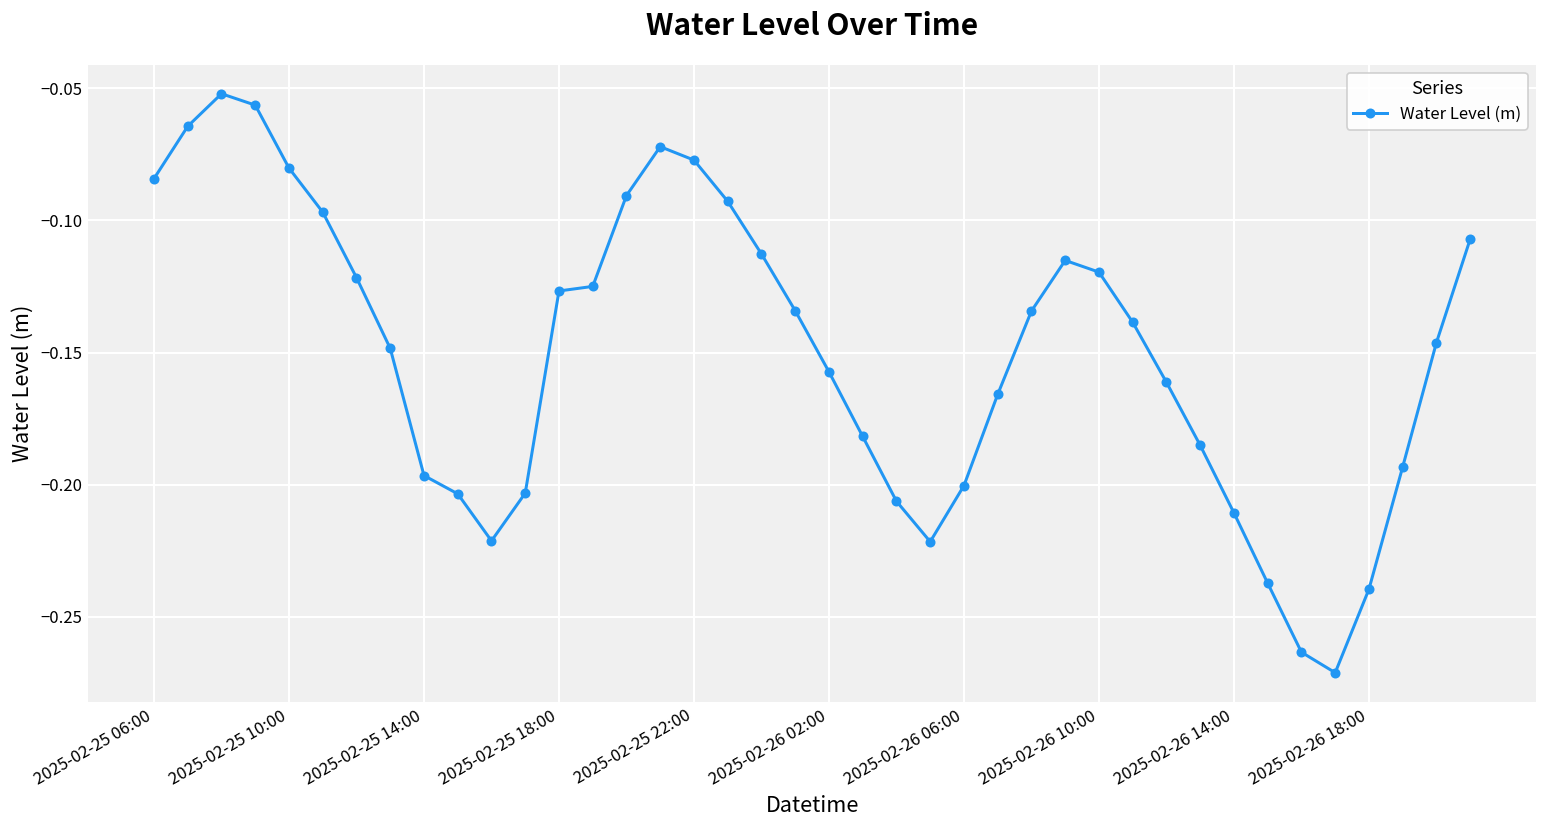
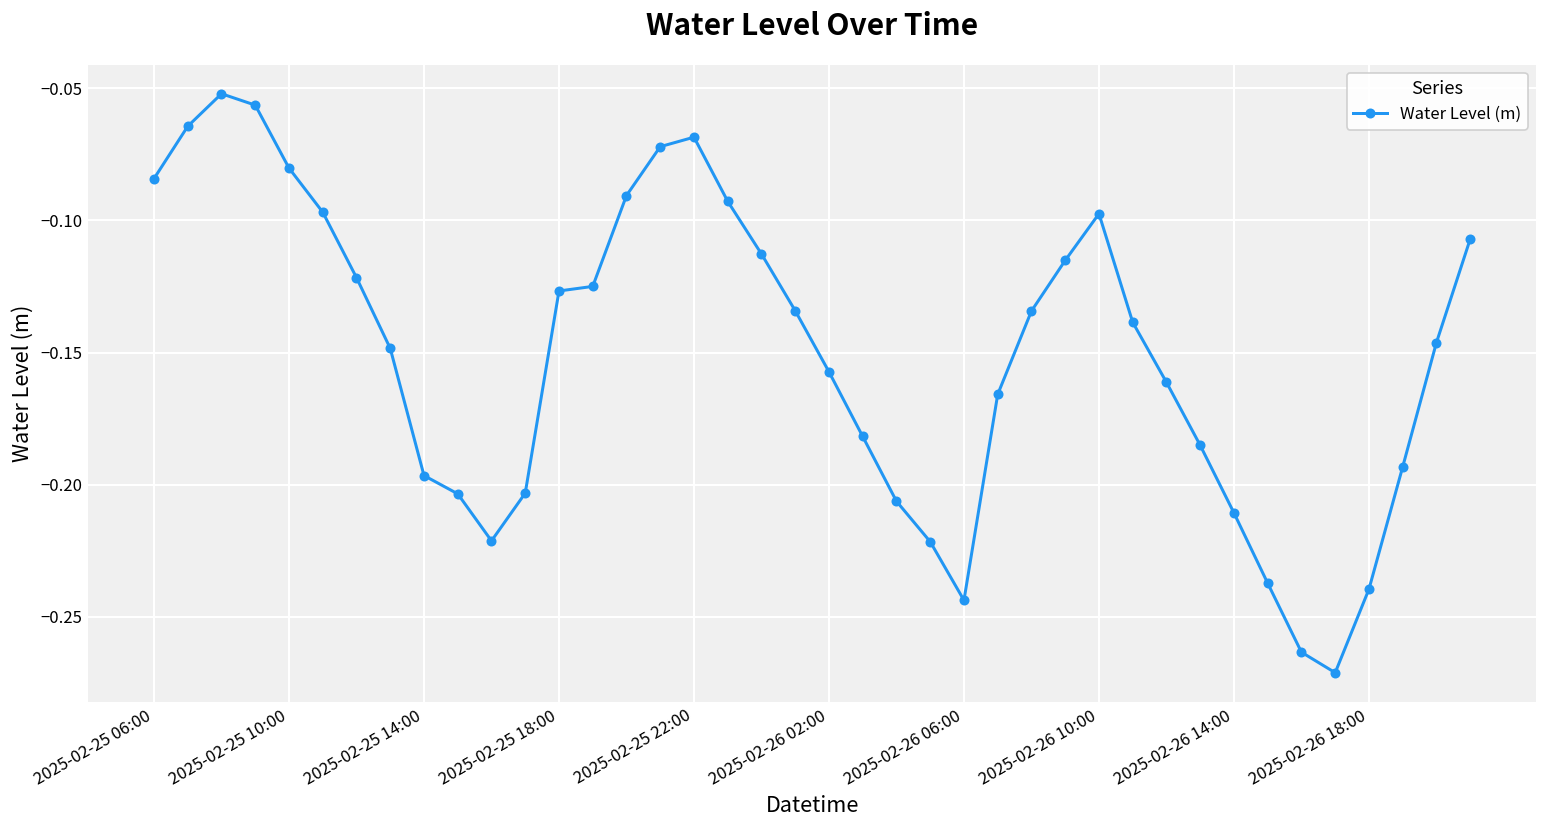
  {
    "2025-02-25 06:00": -0.084,
    "2025-02-25 10:00": -0.080,
    "2025-02-25 14:00": -0.197,
    "2025-02-25 18:00": -0.127,
-   "2025-02-25 22:00": -0.077,
+   "2025-02-25 22:00": -0.068,
    "2025-02-26 02:00": -0.157,
-   "2025-02-26 06:00": -0.200,
-   "2025-02-26 10:00": -0.120,
+   "2025-02-26 06:00": -0.244,
+   "2025-02-26 10:00": -0.097,
    "2025-02-26 14:00": -0.211,
    "2025-02-26 18:00": -0.240
  }
